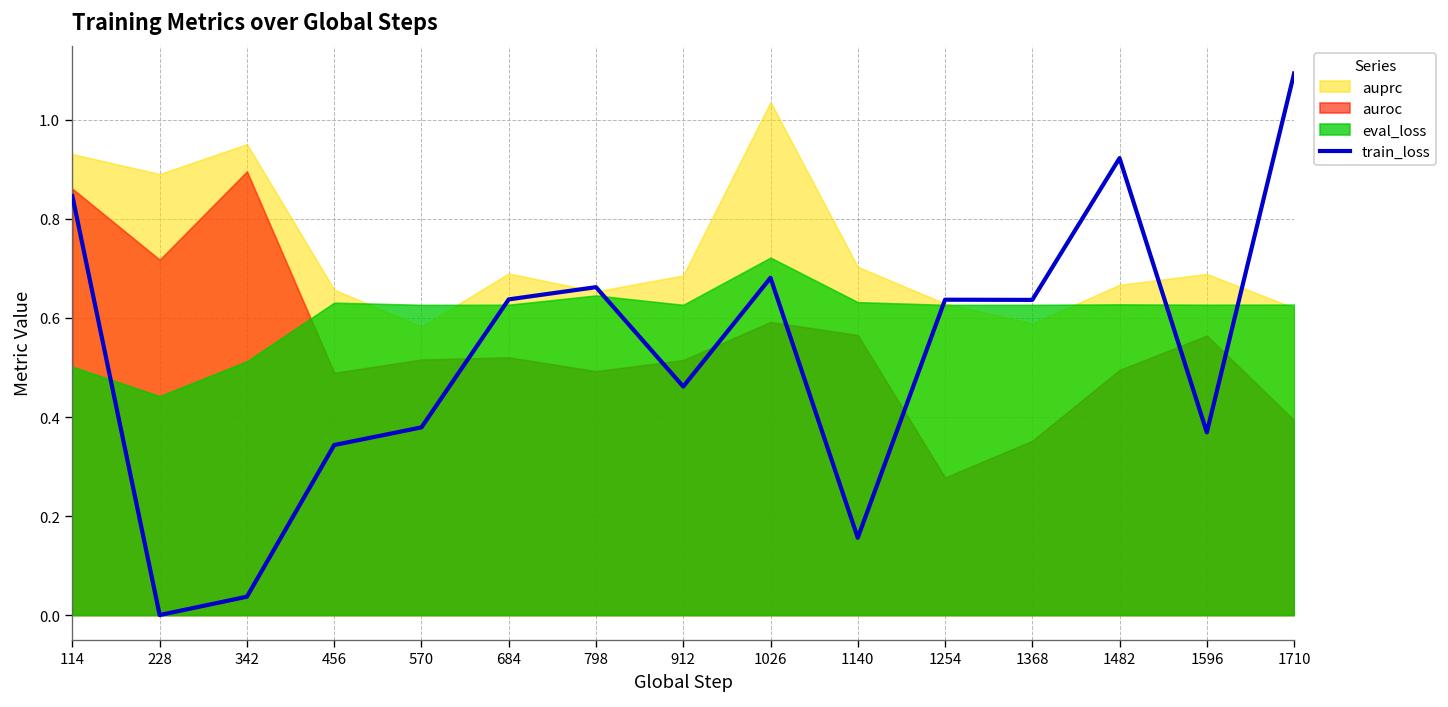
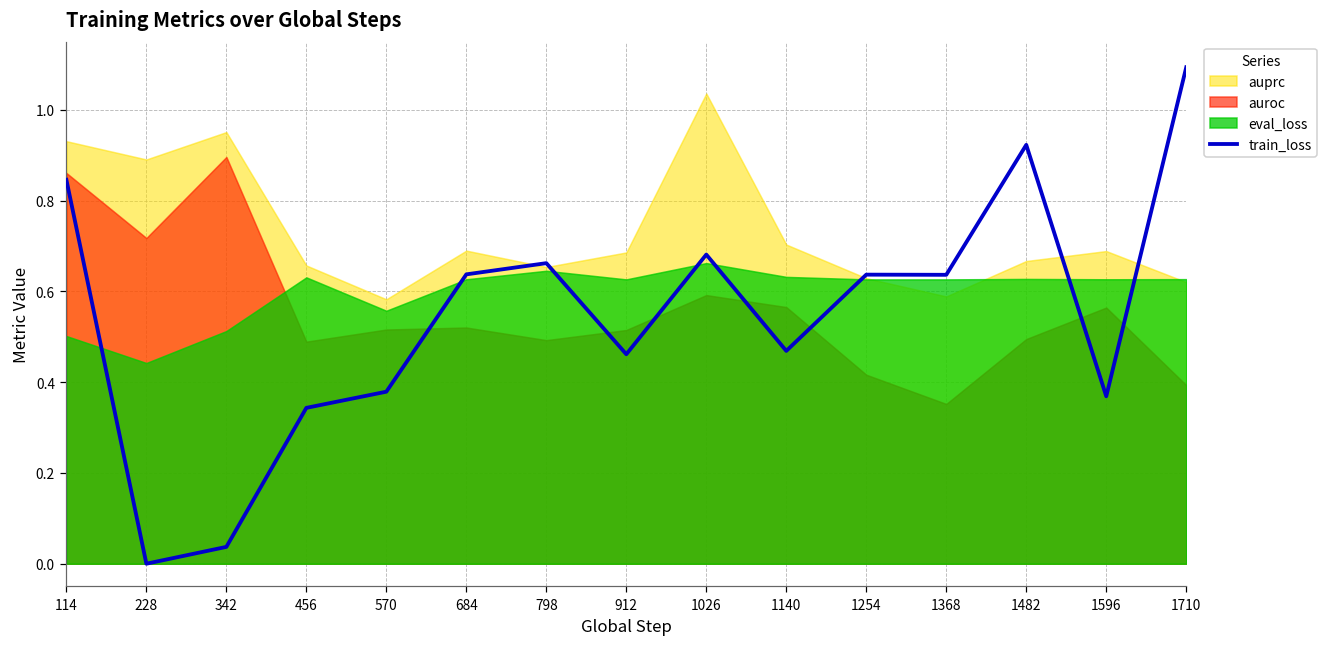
  {
    "train_loss": {
      "114": 0.85,
      "228": 0.00,
      "342": 0.04,
      "456": 0.34,
      "570": 0.38,
      "684": 0.64,
      "798": 0.66,
      "912": 0.46,
      "1026": 0.68,
-     "1140": 0.16,
+     "1140": 0.47,
      "1254": 0.64,
      "1368": 0.64,
      "1482": 0.92,
      "1596": 0.37,
      "1710": 1.09
    },
    "auprc": {
      "114": 0.93,
      "228": 0.89,
      "342": 0.95,
      "456": 0.66,
      "570": 0.58,
      "684": 0.69,
      "798": 0.65,
      "912": 0.69,
      "1026": 1.04,
      "1140": 0.70,
      "1368": 0.59,
      "1482": 0.67,
      "1596": 0.69,
      "1710": 0.62
    },
    "auroc": {
      "114": 0.86,
      "228": 0.72,
      "342": 0.90,
      "456": 0.49,
      "570": 0.52,
      "684": 0.52,
      "798": 0.49,
      "912": 0.51,
      "1026": 0.59,
      "1140": 0.57,
-     "1254": 0.28,
+     "1254": 0.42,
      "1368": 0.35,
      "1482": 0.49,
      "1596": 0.56,
      "1710": 0.39
    },
    "eval_loss": {
      "114": 0.50,
      "228": 0.44,
      "342": 0.51,
      "456": 0.63,
-     "570": 0.63,
+     "570": 0.56,
      "684": 0.63,
      "798": 0.65,
      "912": 0.63,
-     "1026": 0.72,
+     "1026": 0.66,
      "1140": 0.63,
      "1368": 0.63,
      "1482": 0.63,
      "1596": 0.63,
      "1710": 0.63
    }
  }
